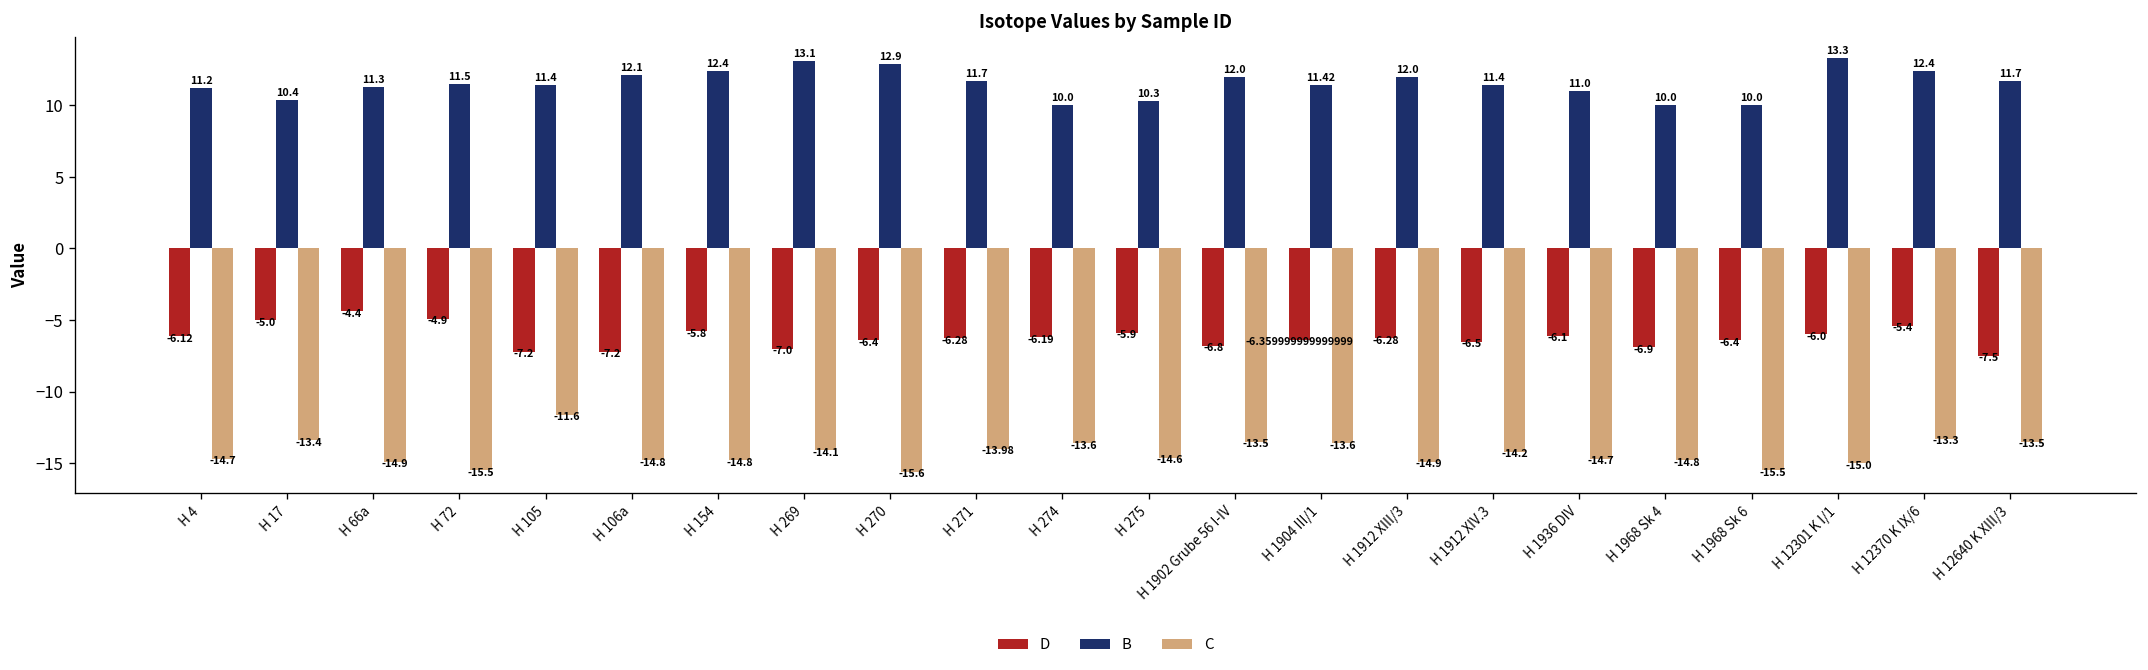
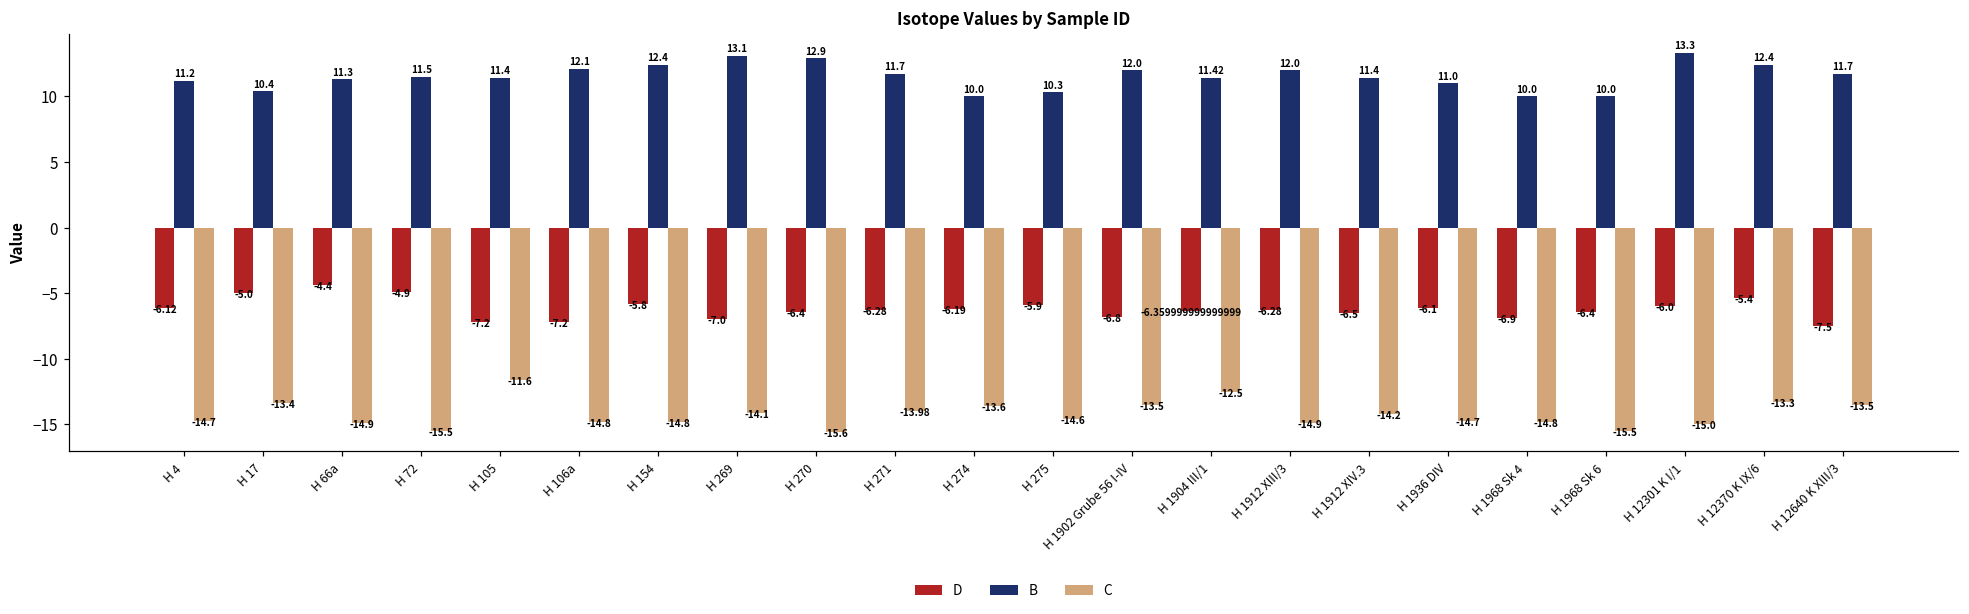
  {
    "D": {
      "H 4": -6.12,
      "H 17": -5.0,
      "H 66a": -4.4,
      "H 72": -4.9,
      "H 105": -7.2,
      "H 106a": -7.2,
      "H 154": -5.8,
      "H 269": -7.0,
      "H 270": -6.4,
      "H 271": -6.28,
      "H 274": -6.19,
      "H 275": -5.9,
      "H 1902 Grube 56 I-IV": -6.8,
      "H 1904 III/1": -6.359999999999999,
      "H 1912 XIII/3": -6.28,
      "H 1912 XIV.3": -6.5,
      "H 1936 DIV": -6.1,
      "H 1968 Sk 4": -6.9,
      "H 1968 Sk 6": -6.4,
      "H 12301 K I/1": -6.0,
      "H 12370 K IX/6": -5.4,
      "H 12640 K XIII/3": -7.5
    },
    "B": {
      "H 4": 11.2,
      "H 17": 10.4,
      "H 66a": 11.3,
      "H 72": 11.5,
      "H 105": 11.4,
      "H 106a": 12.1,
      "H 154": 12.4,
      "H 269": 13.1,
      "H 270": 12.9,
      "H 271": 11.7,
      "H 274": 10.0,
      "H 275": 10.3,
      "H 1902 Grube 56 I-IV": 12.0,
      "H 1904 III/1": 11.42,
      "H 1912 XIII/3": 12.0,
      "H 1912 XIV.3": 11.4,
      "H 1936 DIV": 11.0,
      "H 1968 Sk 4": 10.0,
      "H 1968 Sk 6": 10.0,
      "H 12301 K I/1": 13.3,
      "H 12370 K IX/6": 12.4,
      "H 12640 K XIII/3": 11.7
    },
    "C": {
      "H 4": -14.7,
      "H 17": -13.4,
      "H 66a": -14.9,
      "H 72": -15.5,
      "H 105": -11.6,
      "H 106a": -14.8,
      "H 154": -14.8,
      "H 269": -14.1,
      "H 270": -15.6,
      "H 271": -13.98,
      "H 274": -13.6,
      "H 275": -14.6,
      "H 1902 Grube 56 I-IV": -13.5,
-     "H 1904 III/1": -13.6,
+     "H 1904 III/1": -12.5,
      "H 1912 XIII/3": -14.9,
      "H 1912 XIV.3": -14.2,
      "H 1936 DIV": -14.7,
      "H 1968 Sk 4": -14.8,
      "H 1968 Sk 6": -15.5,
      "H 12301 K I/1": -15.0,
      "H 12370 K IX/6": -13.3,
      "H 12640 K XIII/3": -13.5
    }
  }
